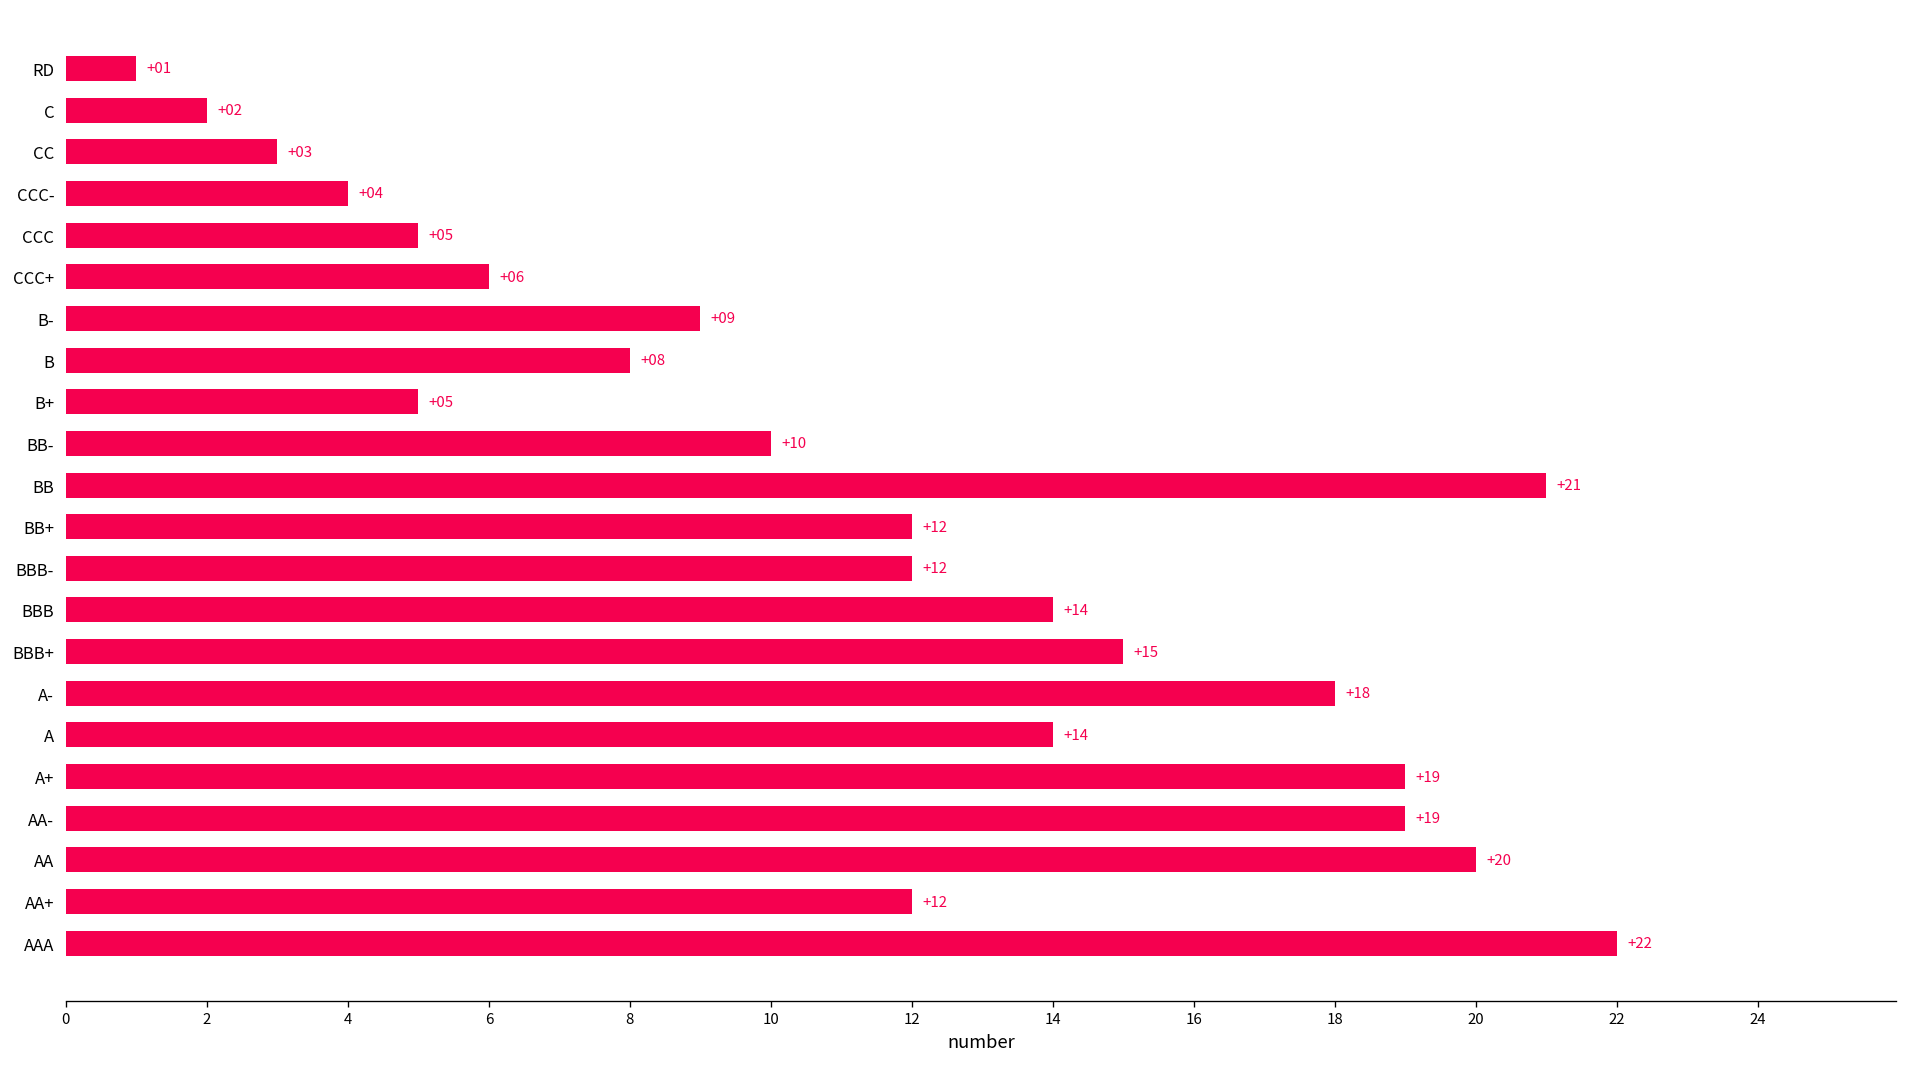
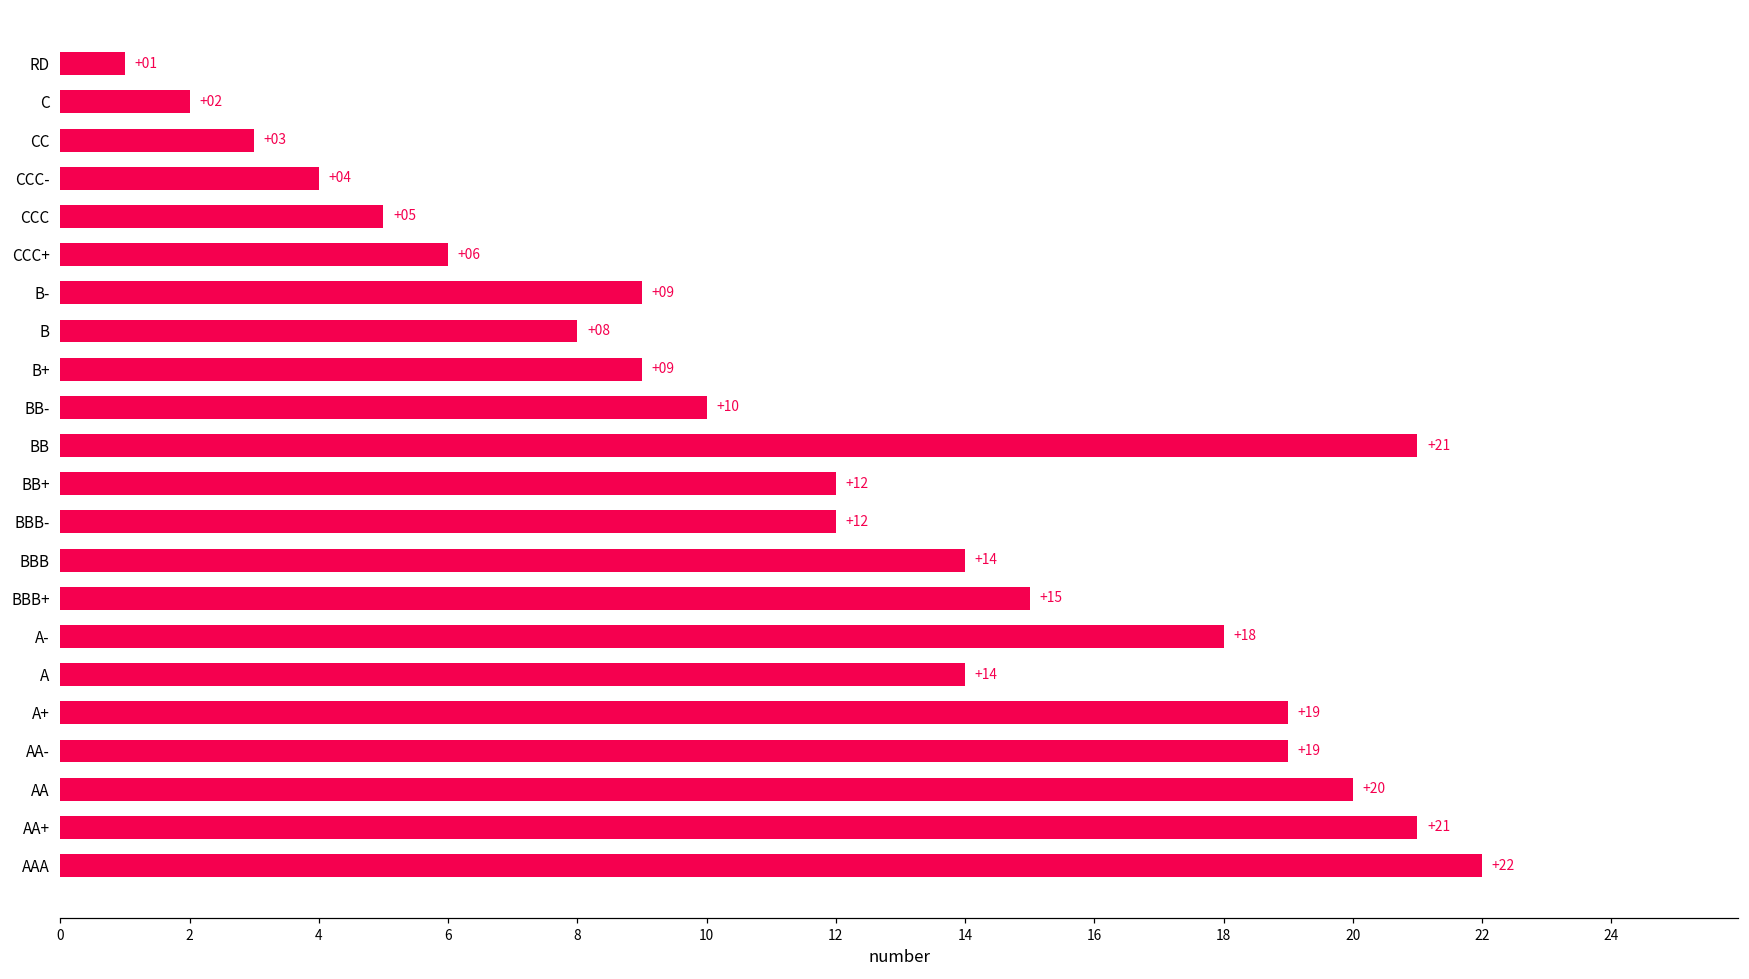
  {
    "RD": "+01",
    "C": "+02",
    "CC": "+03",
    "CCC-": "+04",
    "CCC": "+05",
    "CCC+": "+06",
    "B-": "+09",
    "B": "+08",
-   "B+": "+05",
+   "B+": "+09",
    "BB-": "+10",
    "BB": "+21",
    "BB+": "+12",
    "BBB-": "+12",
    "BBB": "+14",
    "BBB+": "+15",
    "A-": "+18",
    "A": "+14",
    "A+": "+19",
    "AA-": "+19",
    "AA": "+20",
-   "AA+": "+12",
+   "AA+": "+21",
    "AAA": "+22"
  }
